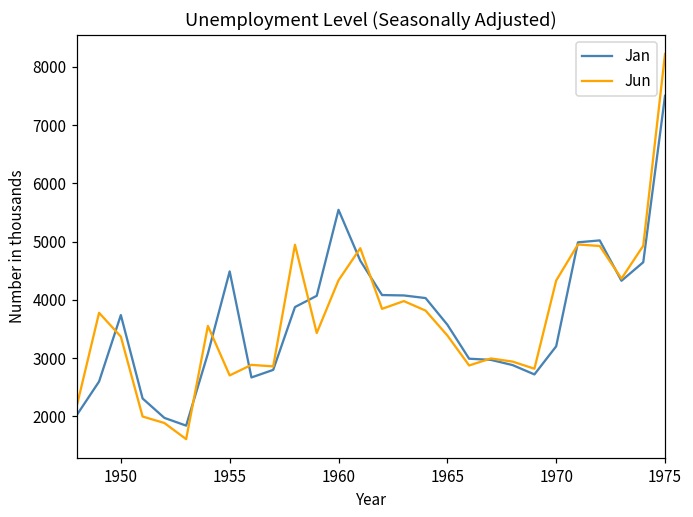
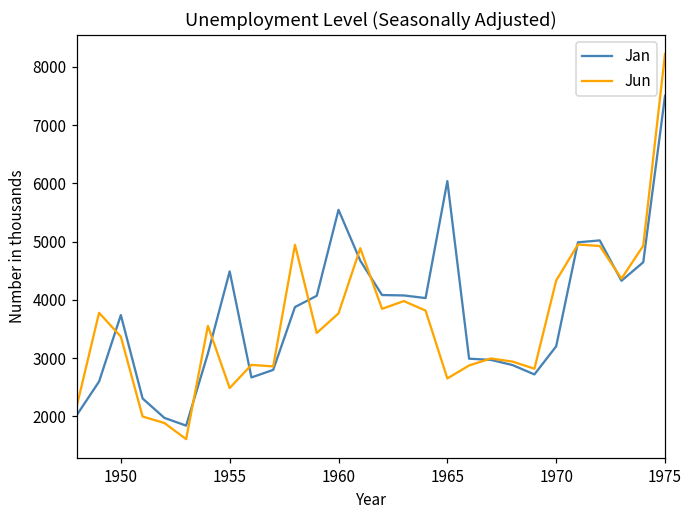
  {
    "Jan": {
      "1950": 3700,
      "1955": 4500,
      "1960": 5500,
-     "1965": 3600,
+     "1965": 6000,
      "1970": 3200,
      "1975": 7500
    },
    "Jun": {
      "1950": 3400,
-     "1955": 2700,
-     "1960": 4300,
-     "1965": 3400,
+     "1955": 2500,
+     "1960": 3800,
+     "1965": 2600,
      "1970": 4300,
      "1975": 8200
    }
  }
